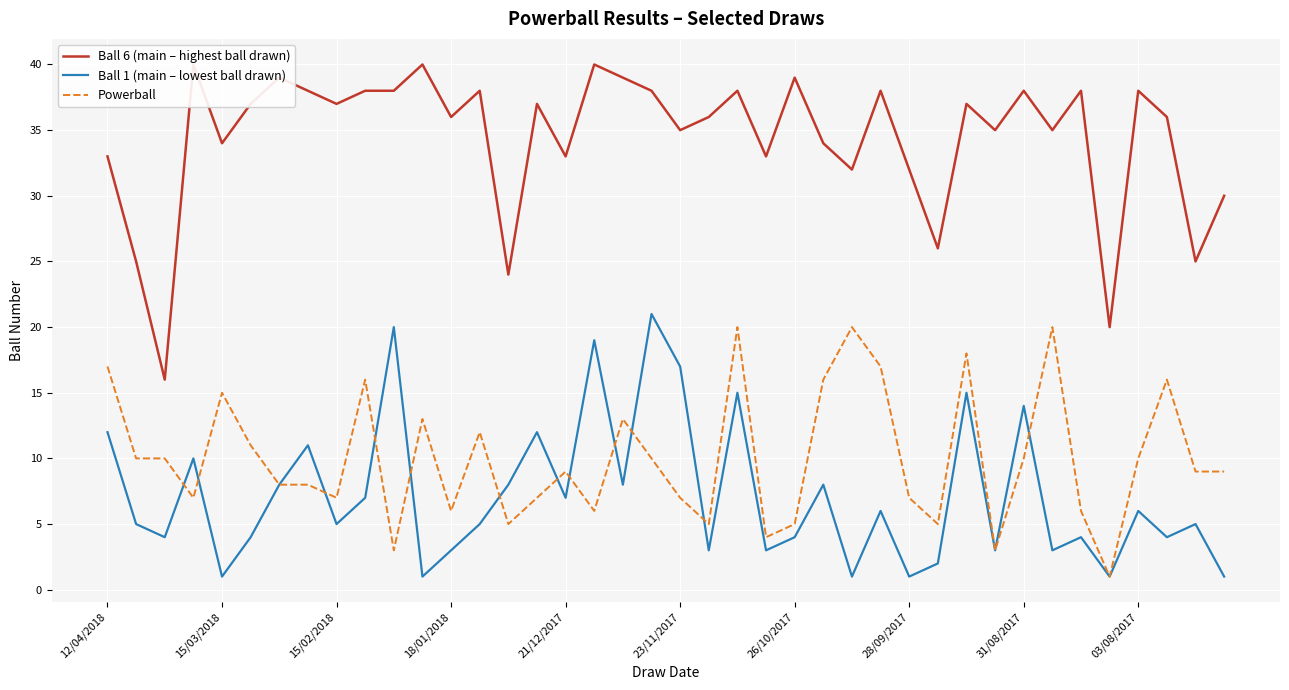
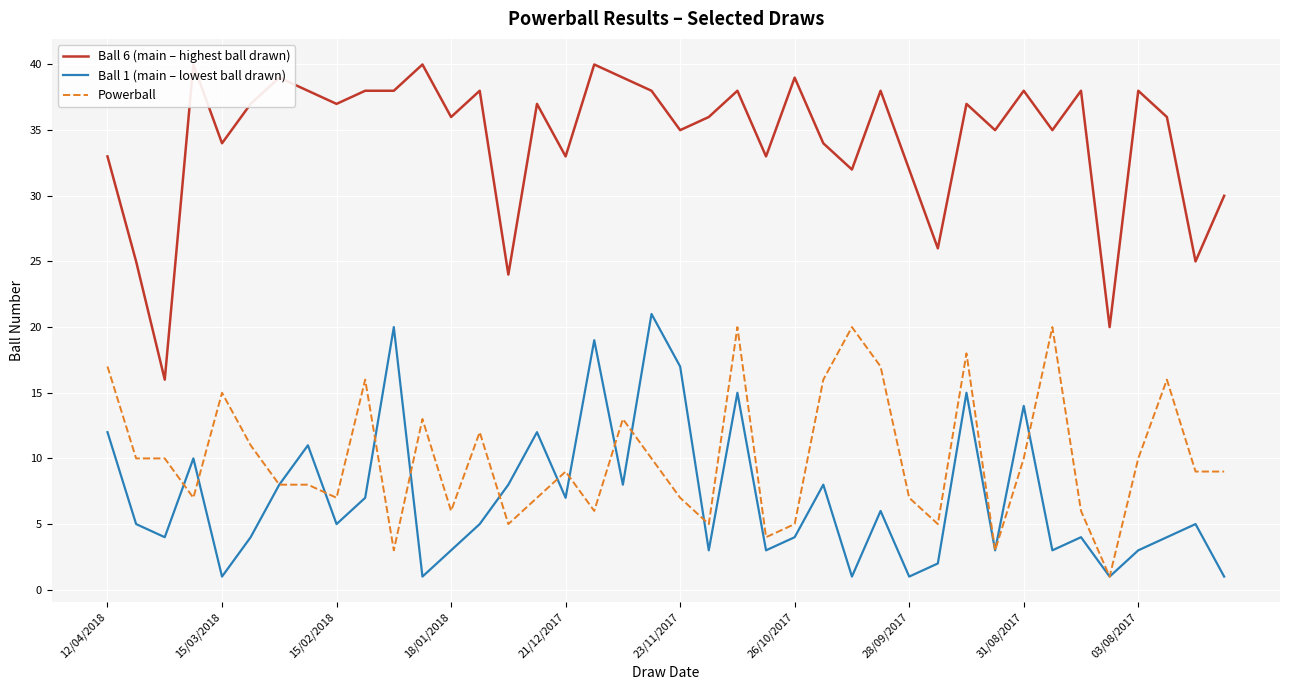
  {
    "Ball 6 (main – highest ball drawn)": {
      "12/04/2018": 33,
      "15/03/2018": 34,
      "15/02/2018": 37,
      "18/01/2018": 36,
      "21/12/2017": 33,
      "23/11/2017": 35,
      "26/10/2017": 39,
      "28/09/2017": 32,
      "31/08/2017": 38,
      "03/08/2017": 38
    },
    "Ball 1 (main – lowest ball drawn)": {
      "12/04/2018": 12,
      "15/03/2018": 1,
      "15/02/2018": 5,
      "18/01/2018": 3,
      "21/12/2017": 7,
      "23/11/2017": 17,
      "26/10/2017": 4,
      "28/09/2017": 1,
      "31/08/2017": 14,
-     "03/08/2017": 6
+     "03/08/2017": 3
    },
    "Powerball": {
      "12/04/2018": 17,
      "15/03/2018": 15,
      "15/02/2018": 7,
      "18/01/2018": 6,
      "21/12/2017": 9,
      "23/11/2017": 7,
      "26/10/2017": 5,
      "28/09/2017": 7,
      "31/08/2017": 10,
      "03/08/2017": 10
    }
  }
